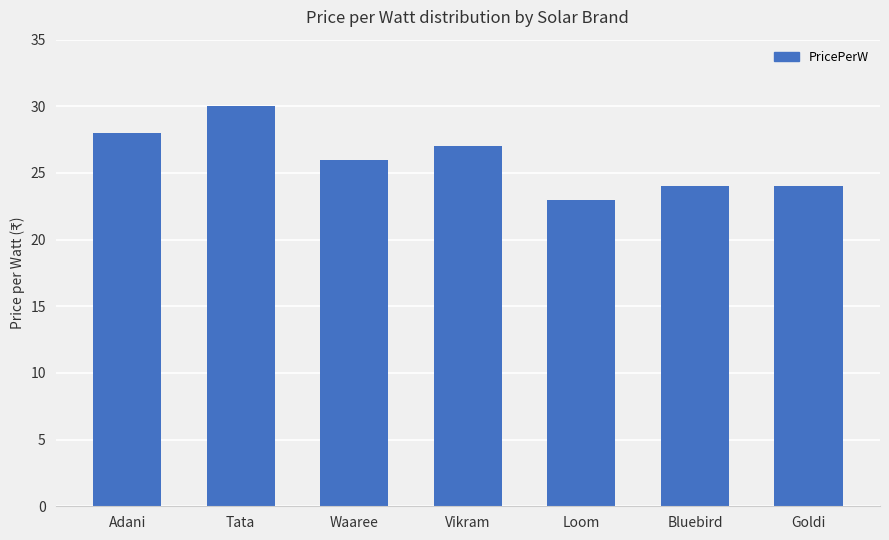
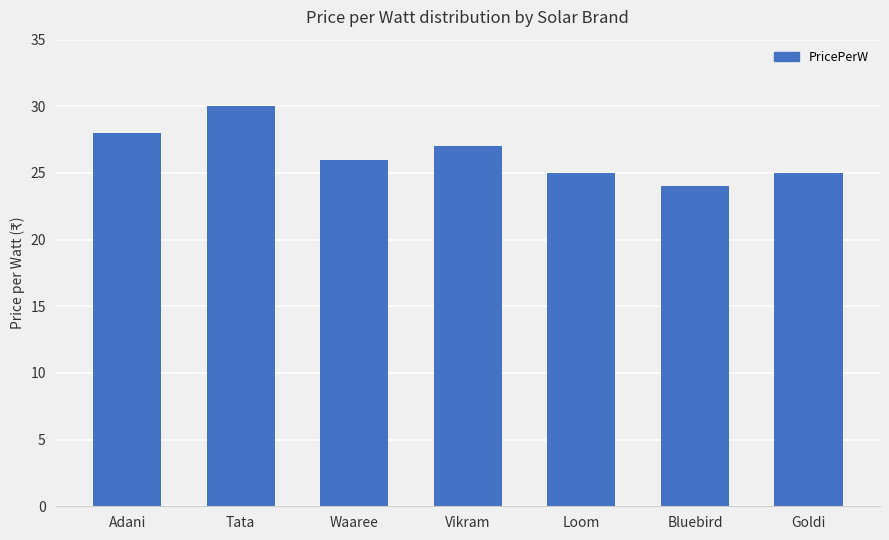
  {
    "Adani": 28,
    "Tata": 30,
    "Waaree": 26,
    "Vikram": 27,
-   "Loom": 23,
+   "Loom": 25,
    "Bluebird": 24,
-   "Goldi": 24
+   "Goldi": 25
  }
